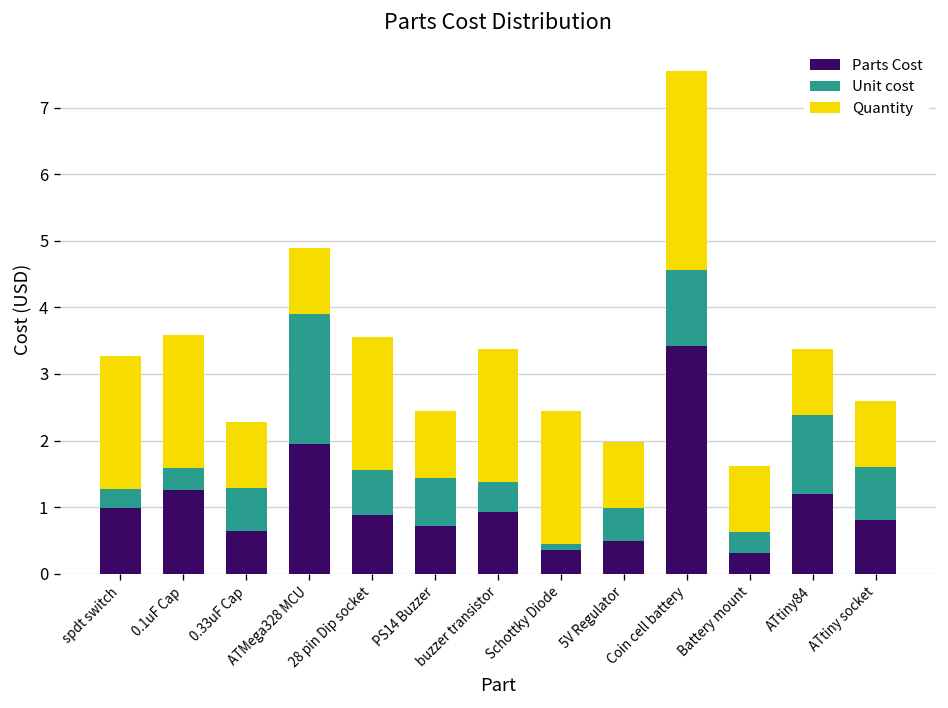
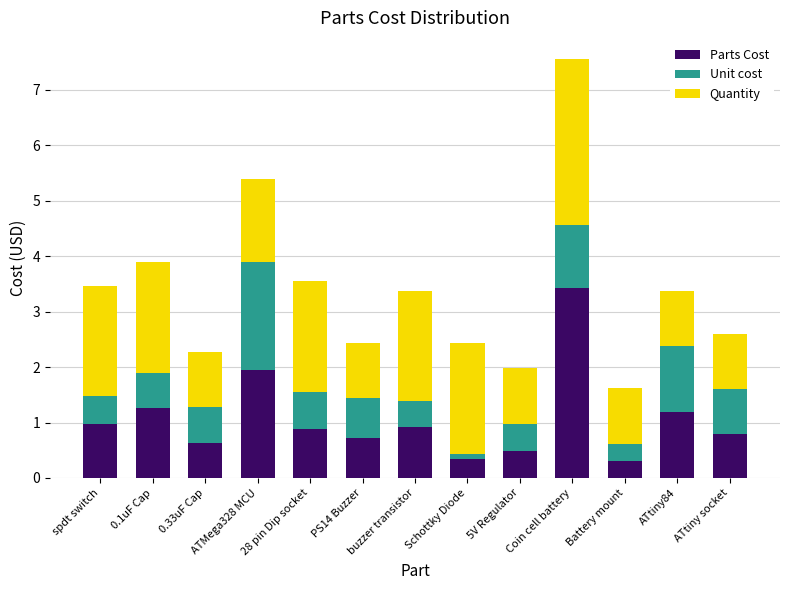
  {
    "Parts Cost": {
      "spdt switch": 1.0,
      "0.1uF Cap": 1.3,
      "0.33uF Cap": 0.6,
      "ATMega328 MCU": 2.0,
      "28 pin Dip socket": 0.9,
      "PS14 Buzzer": 0.7,
      "buzzer transistor": 0.9,
      "Schottky Diode": 0.4,
      "5V Regulator": 0.5,
      "Coin cell battery": 3.4,
      "Battery mount": 0.3,
      "ATtiny84": 1.2,
      "ATtiny socket": 0.8
    },
    "Unit cost": {
-     "spdt switch": 0.3,
-     "0.1uF Cap": 0.3,
+     "spdt switch": 0.5,
+     "0.1uF Cap": 0.6,
      "0.33uF Cap": 0.6,
      "ATMega328 MCU": 1.9,
      "28 pin Dip socket": 0.7,
      "PS14 Buzzer": 0.7,
      "buzzer transistor": 0.5,
      "Schottky Diode": 0.1,
      "5V Regulator": 0.5,
      "Coin cell battery": 1.1,
      "Battery mount": 0.3,
      "ATtiny84": 1.2,
      "ATtiny socket": 0.8
    },
    "Quantity": {
      "spdt switch": 2.0,
      "0.1uF Cap": 2.0,
      "0.33uF Cap": 1.0,
-     "ATMega328 MCU": 1.0,
+     "ATMega328 MCU": 1.5,
      "28 pin Dip socket": 2.0,
      "PS14 Buzzer": 1.0,
      "buzzer transistor": 2.0,
      "Schottky Diode": 2.0,
      "5V Regulator": 1.0,
      "Coin cell battery": 3.0,
      "Battery mount": 1.0,
      "ATtiny84": 1.0,
      "ATtiny socket": 1.0
    }
  }
